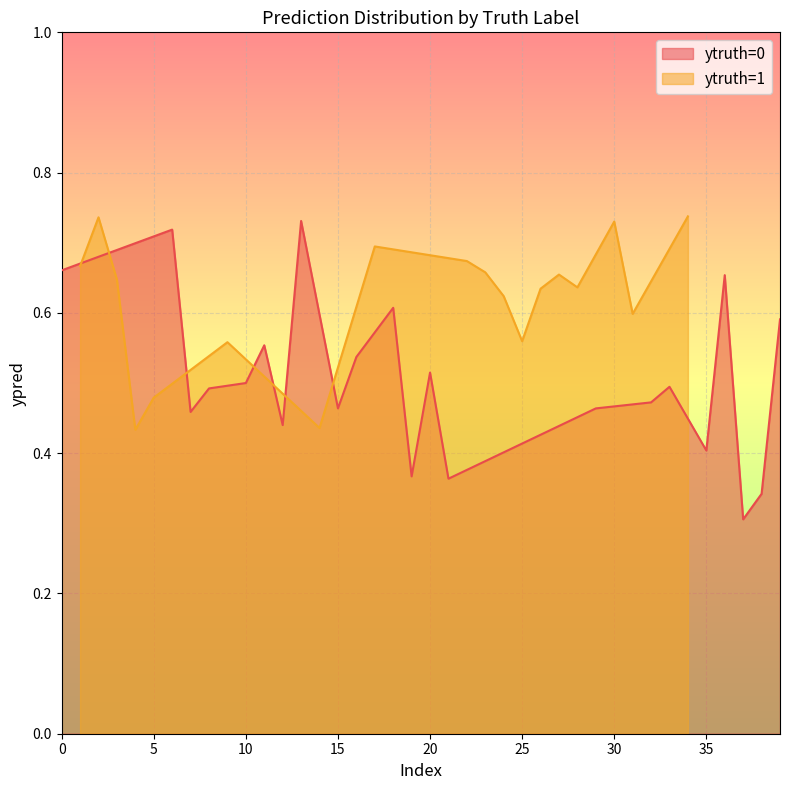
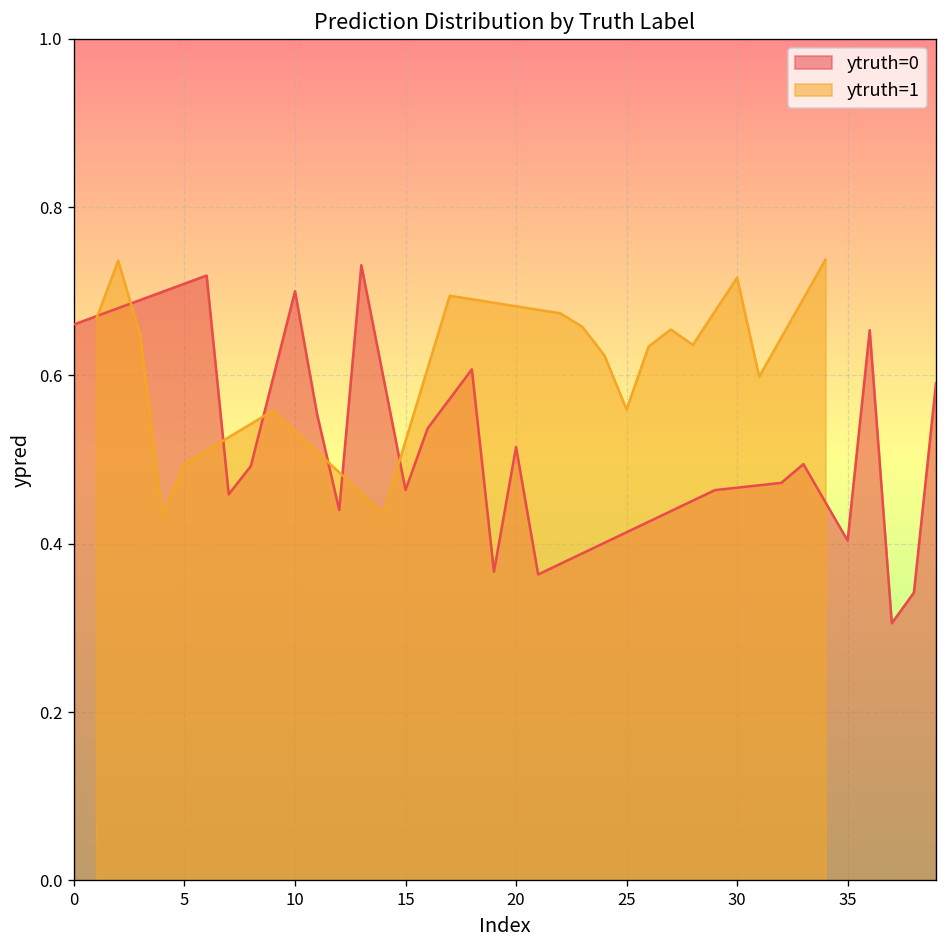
  {
    "ytruth=0": {
      "0": 0.66,
-     "10": 0.5,
+     "10": 0.7,
      "15": 0.46,
      "20": 0.51,
      "35": 0.40
    },
    "ytruth=1": {
-     "5": 0.48,
+     "5": 0.49,
      "25": 0.56,
-     "30": 0.73
+     "30": 0.72
    }
  }
